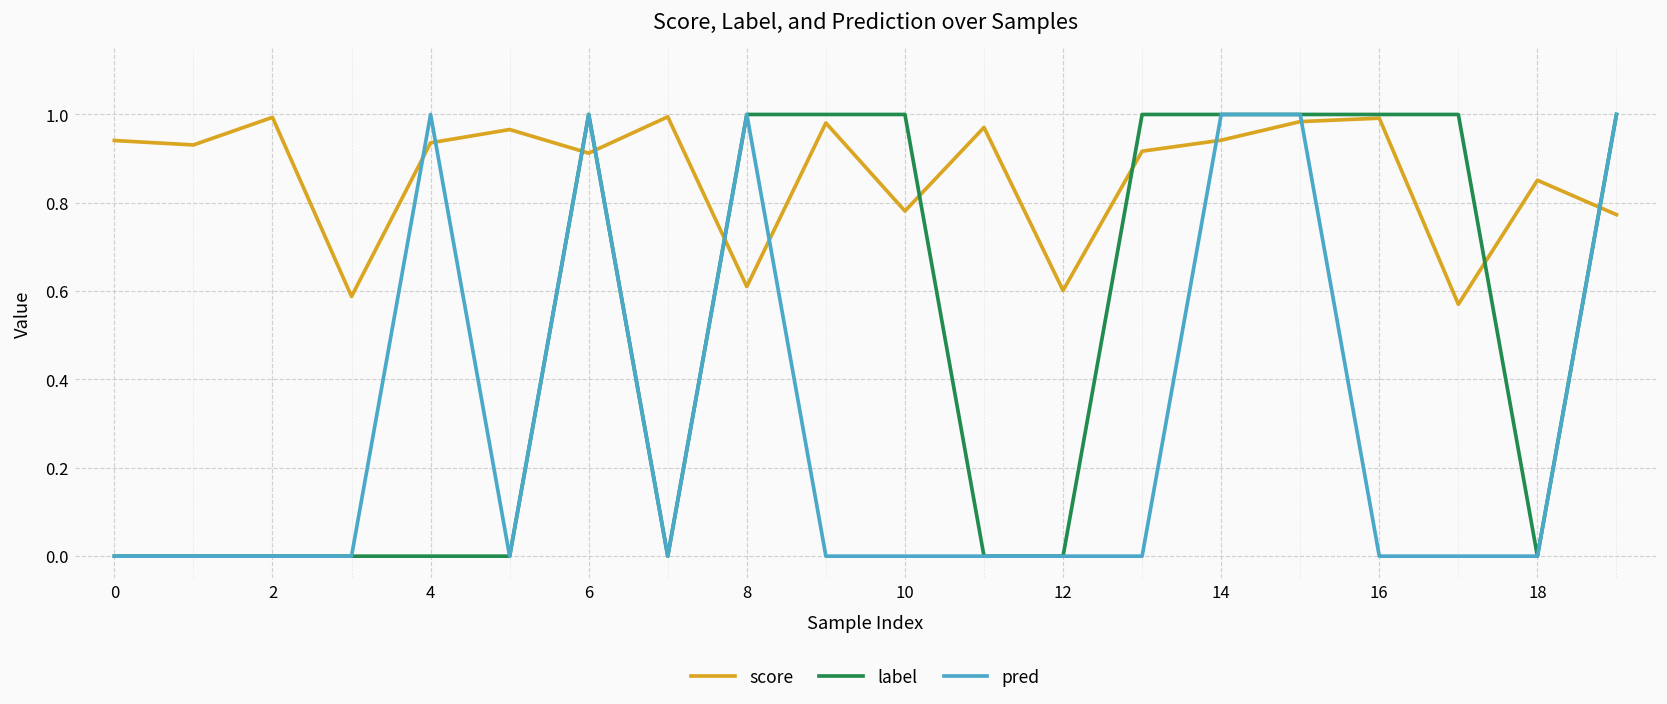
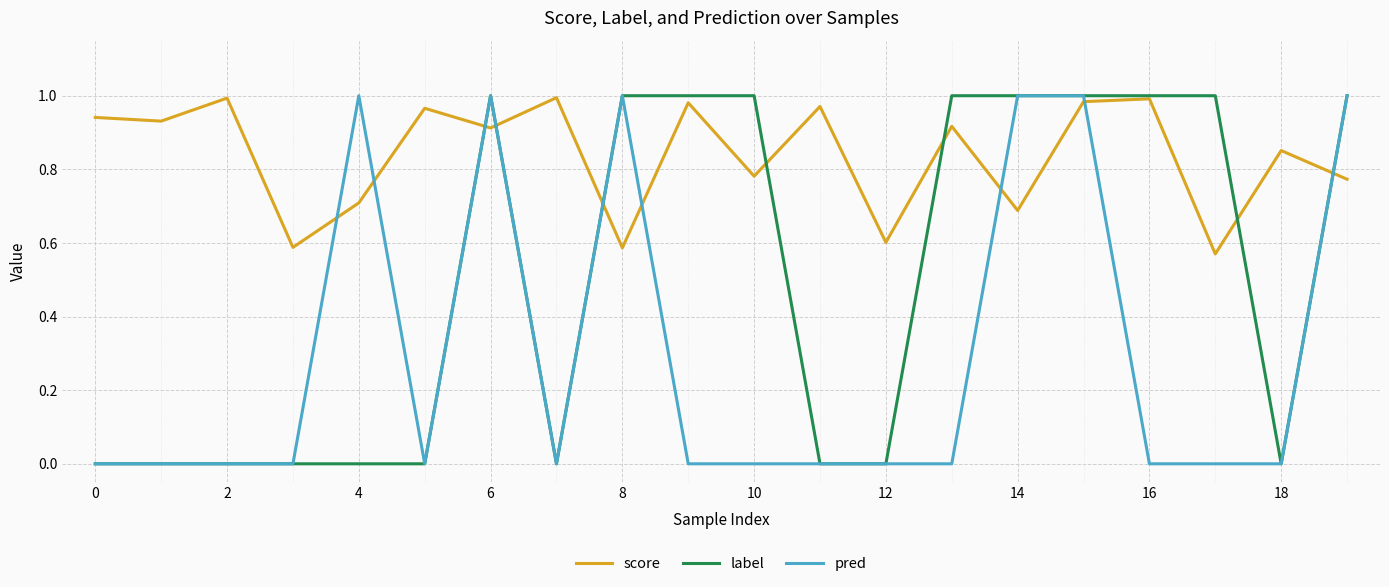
  {
    "score": {
      "0": 0.94,
      "2": 0.99,
-     "4": 0.94,
+     "4": 0.71,
      "6": 0.91,
-     "8": 0.61,
+     "8": 0.59,
      "10": 0.78,
      "12": 0.60,
-     "14": 0.94,
+     "14": 0.69,
      "16": 0.99,
      "18": 0.85
    },
    "label": {
      "4": 0.00,
      "10": 1.00,
      "16": 1.00
    },
    "pred": {
      "4": 1.00,
      "10": 0.00,
      "16": 0.00
    }
  }
